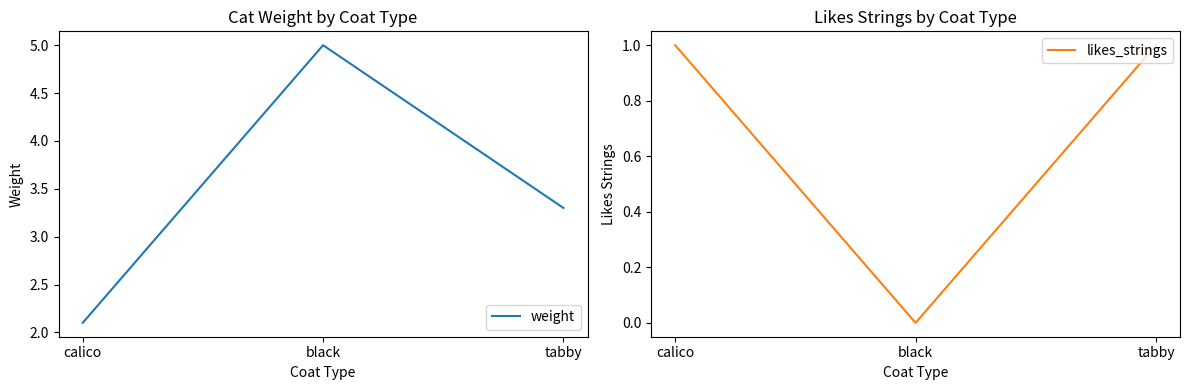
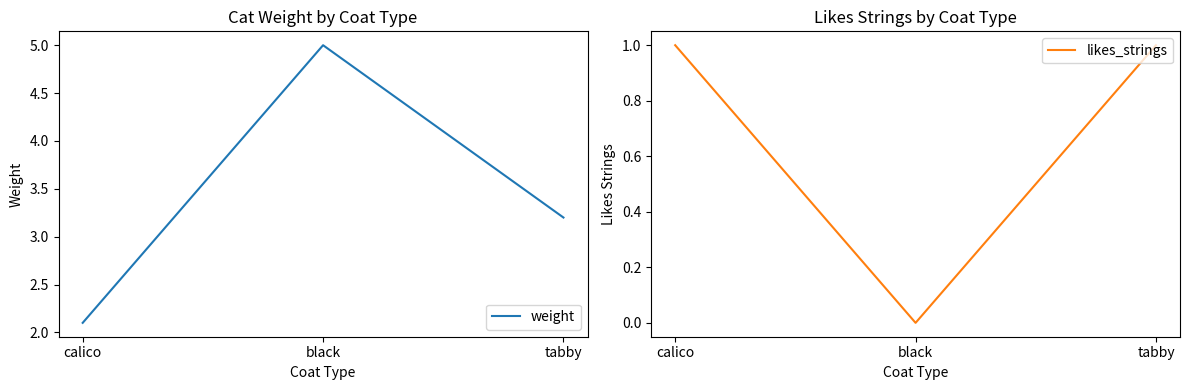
  {
    "Cat Weight by Coat Type": {
      "calico": 2.1,
      "black": 5.0,
-     "tabby": 3.3
+     "tabby": 3.2
    },
    "Likes Strings by Coat Type": {
      "calico": 1.00,
      "black": 0.00
    }
  }
